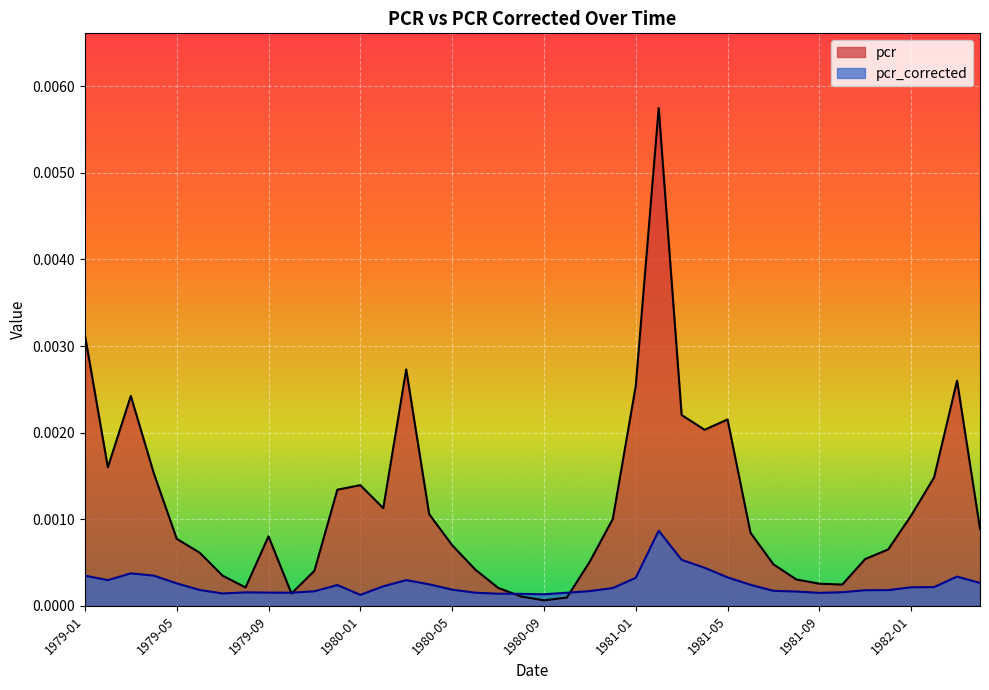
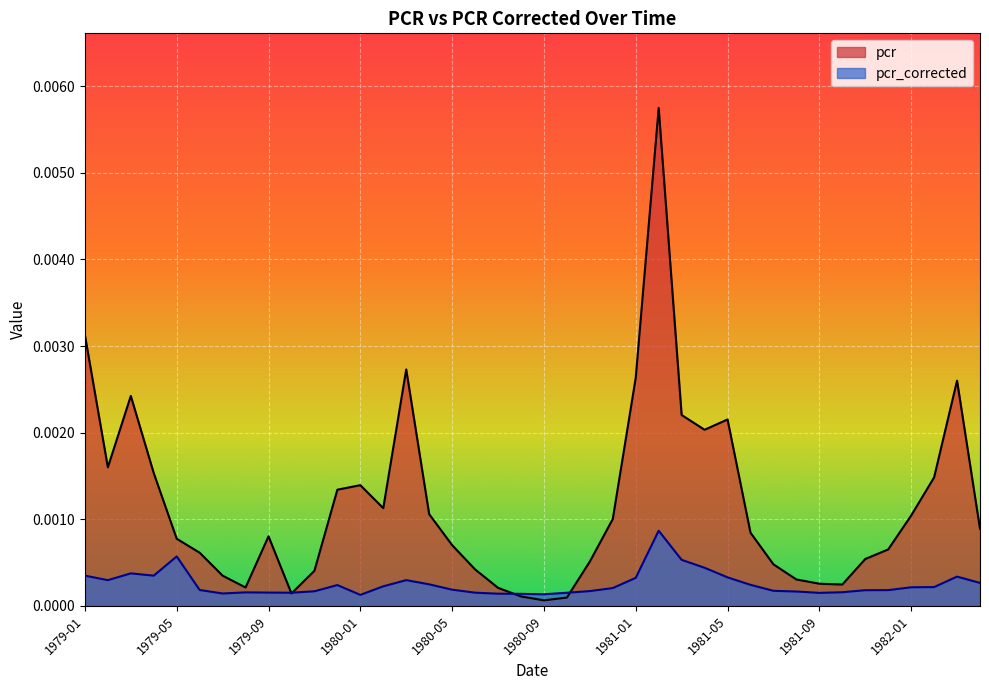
  {
    "pcr": {
      "1979-01": 0.0031,
      "1979-05": 0.0008,
      "1979-09": 0.0008,
      "1980-01": 0.0014,
      "1980-05": 0.0007,
      "1980-09": 0.0001,
-     "1981-01": 0.0025,
+     "1981-01": 0.0026,
      "1981-05": 0.0022,
      "1981-09": 0.0003,
      "1982-01": 0.0010
    },
    "pcr_corrected": {
      "1979-01": 0.0003,
-     "1979-05": 0.0003,
+     "1979-05": 0.0006,
      "1979-09": 0.0002,
      "1980-01": 0.0001,
      "1980-05": 0.0002,
      "1980-09": 0.0001,
      "1981-01": 0.0003,
      "1981-05": 0.0003,
      "1981-09": 0.0001,
      "1982-01": 0.0002
    }
  }
